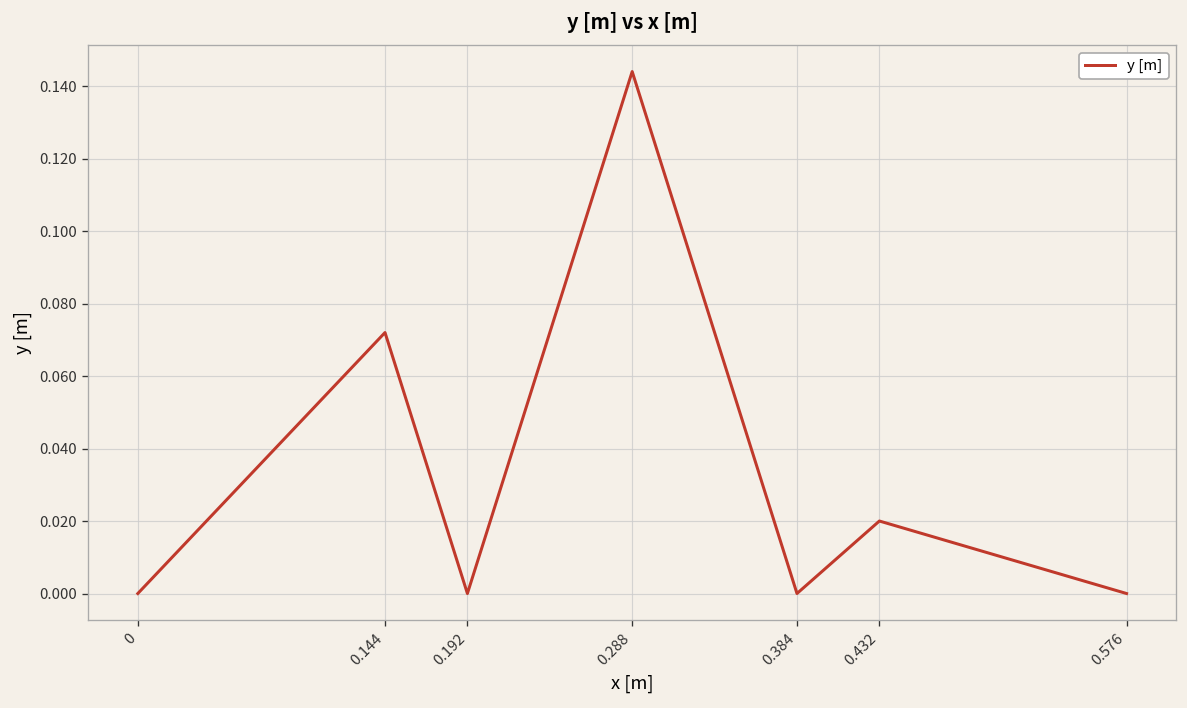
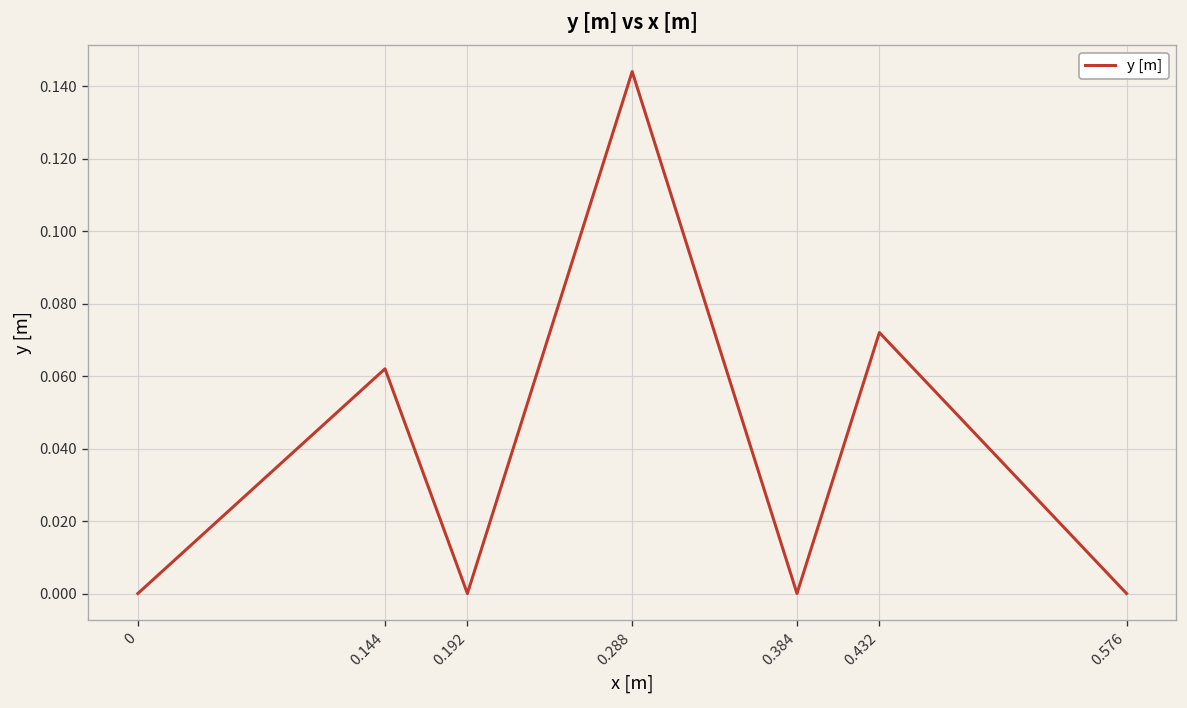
  {
    "0": 0.000,
-   "0.144": 0.072,
+   "0.144": 0.062,
    "0.192": 0.000,
    "0.288": 0.144,
    "0.384": 0.000,
-   "0.432": 0.020,
+   "0.432": 0.072,
    "0.576": 0.000
  }
